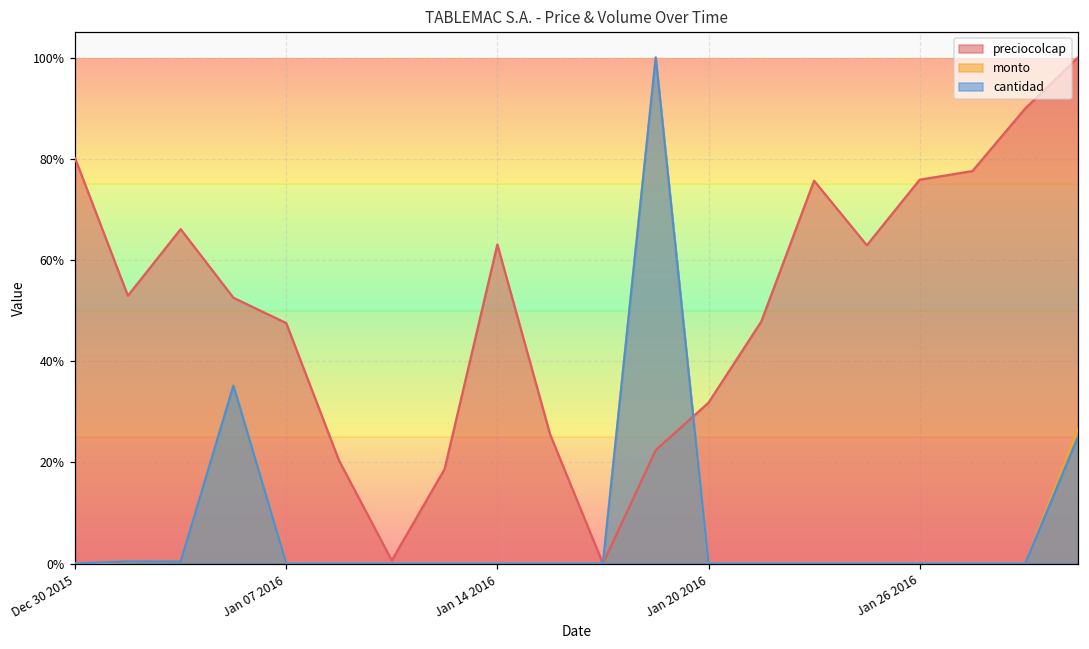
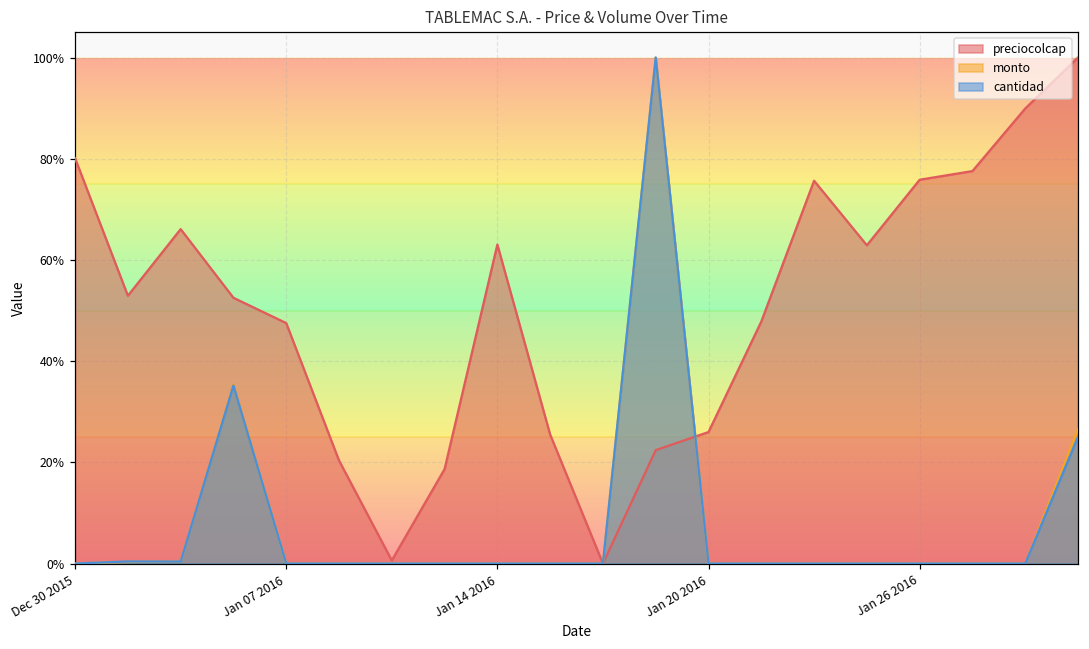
  {
    "preciocolcap": {
      "Dec 30 2015": "80%",
      "Jan 07 2016": "48%",
      "Jan 14 2016": "63%",
-     "Jan 20 2016": "32%",
+     "Jan 20 2016": "26%",
      "Jan 26 2016": "76%"
    }
  }
